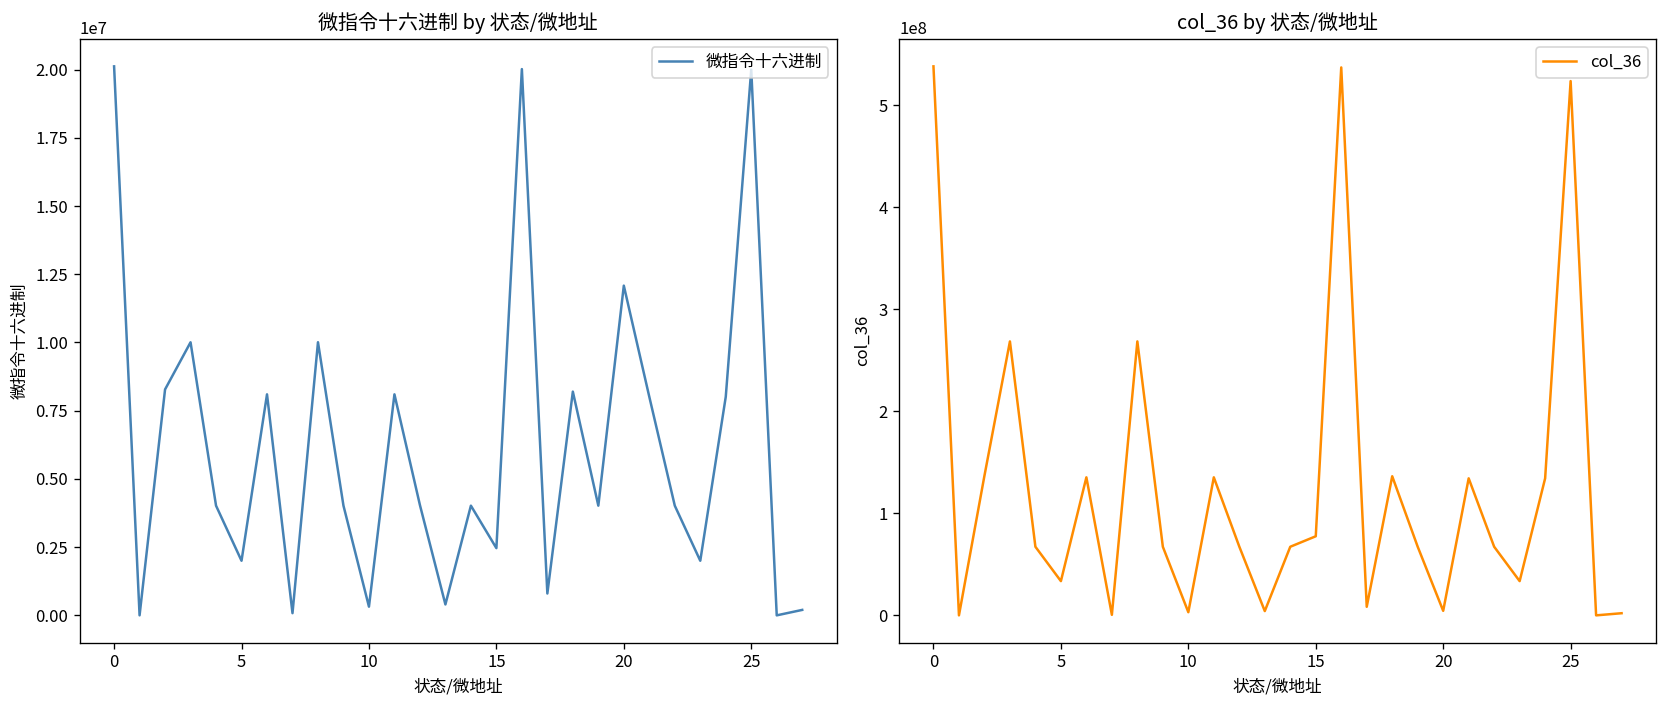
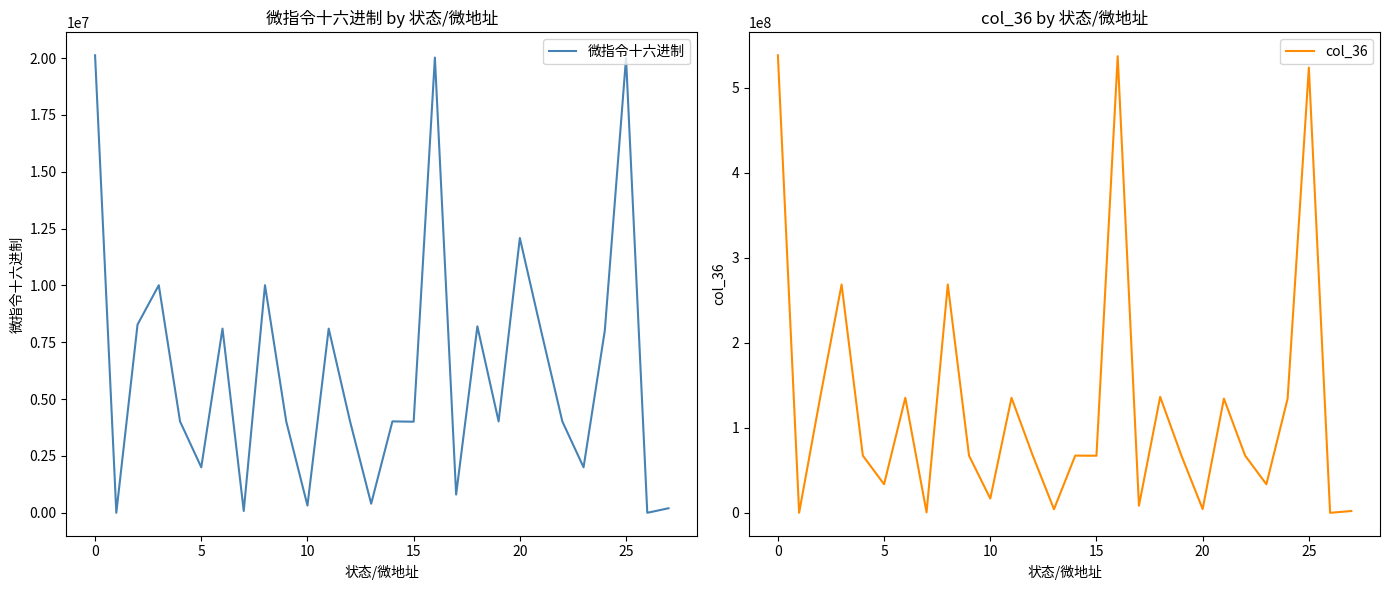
  {
    "微指令十六进制 by 状态/微地址": {
      "0": 20100000,
      "5": 2000000,
      "10": 300000,
-     "15": 2500000,
+     "15": 4000000,
      "20": 12100000
    },
    "col_36 by 状态/微地址": {
      "0": 540000000,
      "5": 30000000,
-     "10": 0,
-     "15": 80000000,
+     "10": 20000000,
+     "15": 70000000,
      "20": 0,
      "25": 520000000
    }
  }
